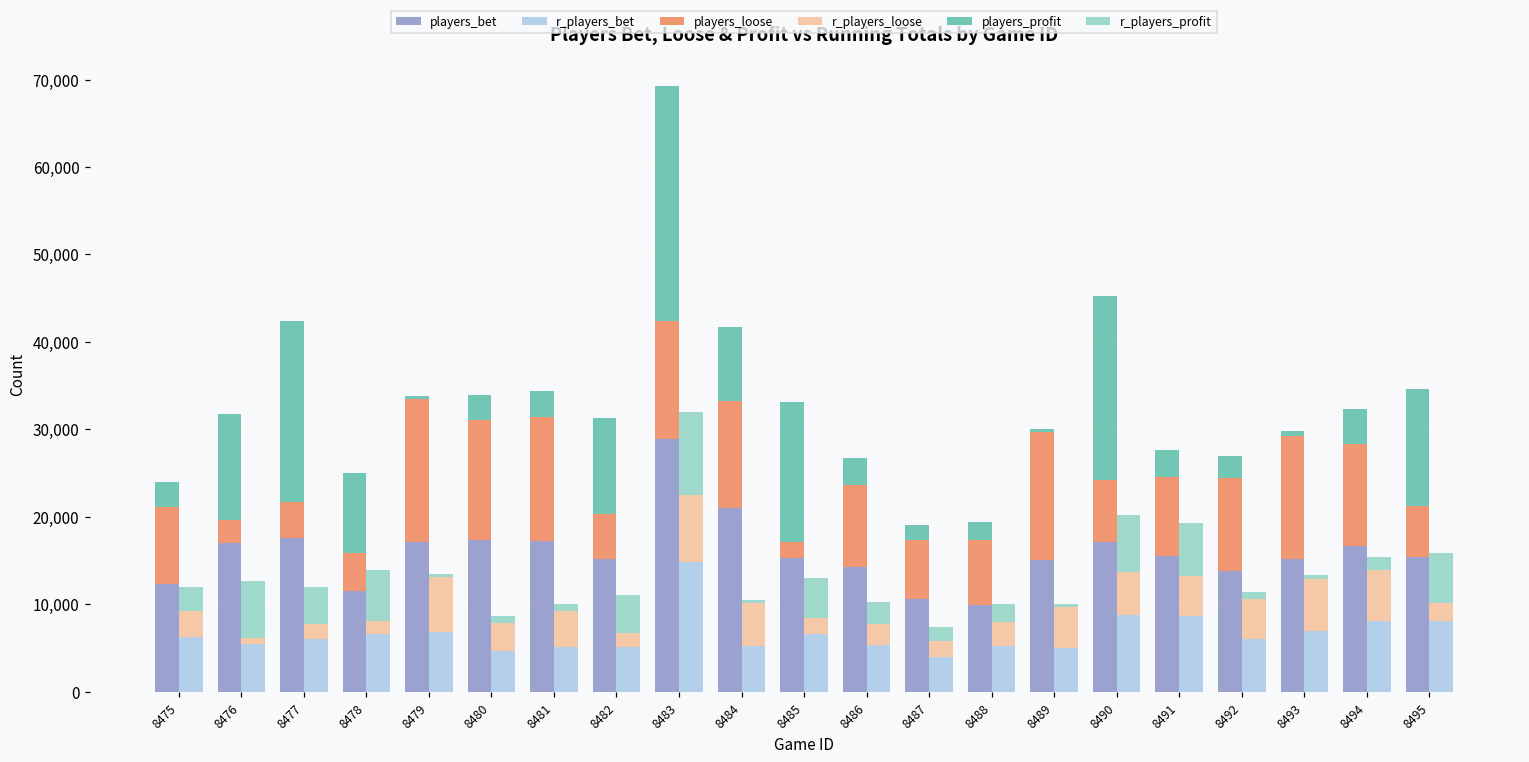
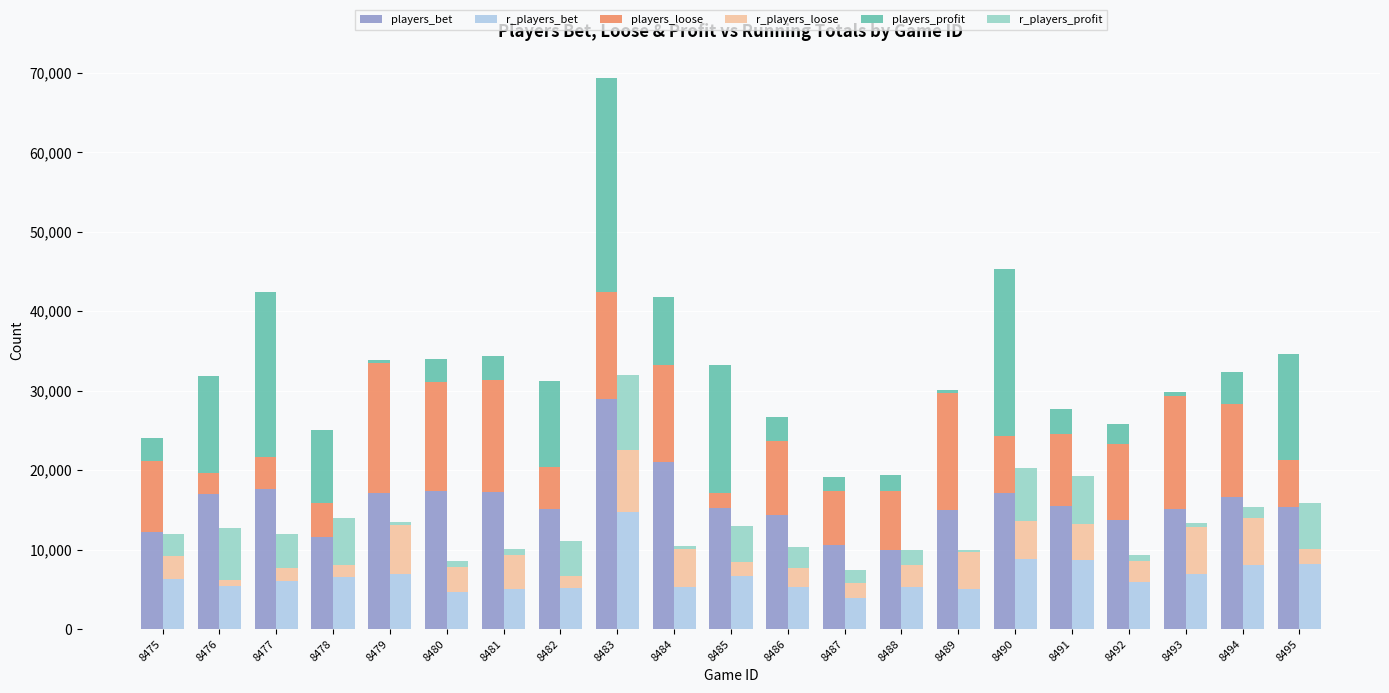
  {
    "players_bet": {
      "8475": "12,000",
      "8476": "17,000",
      "8477": "18,000",
      "8478": "12,000",
      "8479": "17,000",
      "8480": "17,000",
      "8481": "17,000",
      "8482": "15,000",
      "8483": "29,000",
      "8484": "21,000",
      "8485": "15,000",
      "8486": "14,000",
      "8487": "11,000",
      "8488": "10,000",
      "8489": "15,000",
      "8490": "17,000",
      "8491": "16,000",
      "8492": "14,000",
      "8493": "15,000",
      "8494": "17,000",
      "8495": "15,000"
    },
    "players_loose": {
      "8475": "9,000",
      "8476": "3,000",
      "8477": "4,000",
      "8478": "4,000",
      "8479": "16,000",
      "8480": "14,000",
      "8481": "14,000",
      "8482": "5,000",
      "8483": "14,000",
      "8484": "12,000",
      "8485": "2,000",
      "8486": "9,000",
      "8487": "7,000",
      "8488": "7,000",
      "8489": "15,000",
      "8490": "7,000",
      "8491": "9,000",
-     "8492": "11,000",
+     "8492": "9,000",
      "8493": "14,000",
      "8494": "12,000",
      "8495": "6,000"
    },
    "r_players_loose": {
      "8475": "3,000",
      "8476": "1,000",
      "8477": "2,000",
      "8478": "1,000",
      "8479": "6,000",
      "8480": "3,000",
      "8481": "4,000",
      "8482": "2,000",
      "8483": "8,000",
      "8484": "5,000",
      "8485": "2,000",
      "8486": "2,000",
      "8487": "2,000",
      "8488": "3,000",
      "8489": "5,000",
      "8490": "5,000",
      "8491": "5,000",
-     "8492": "5,000",
+     "8492": "3,000",
      "8493": "6,000",
      "8494": "6,000",
      "8495": "2,000"
    },
    "players_profit": {
      "8475": "3,000",
      "8476": "12,000",
      "8477": "21,000",
      "8478": "9,000",
      "8479": "0",
      "8480": "3,000",
      "8481": "3,000",
      "8482": "11,000",
      "8483": "27,000",
      "8484": "9,000",
      "8485": "16,000",
      "8486": "3,000",
      "8487": "2,000",
      "8488": "2,000",
      "8489": "0",
      "8490": "21,000",
      "8491": "3,000",
      "8492": "3,000",
      "8493": "1,000",
      "8494": "4,000",
      "8495": "13,000"
    }
  }
